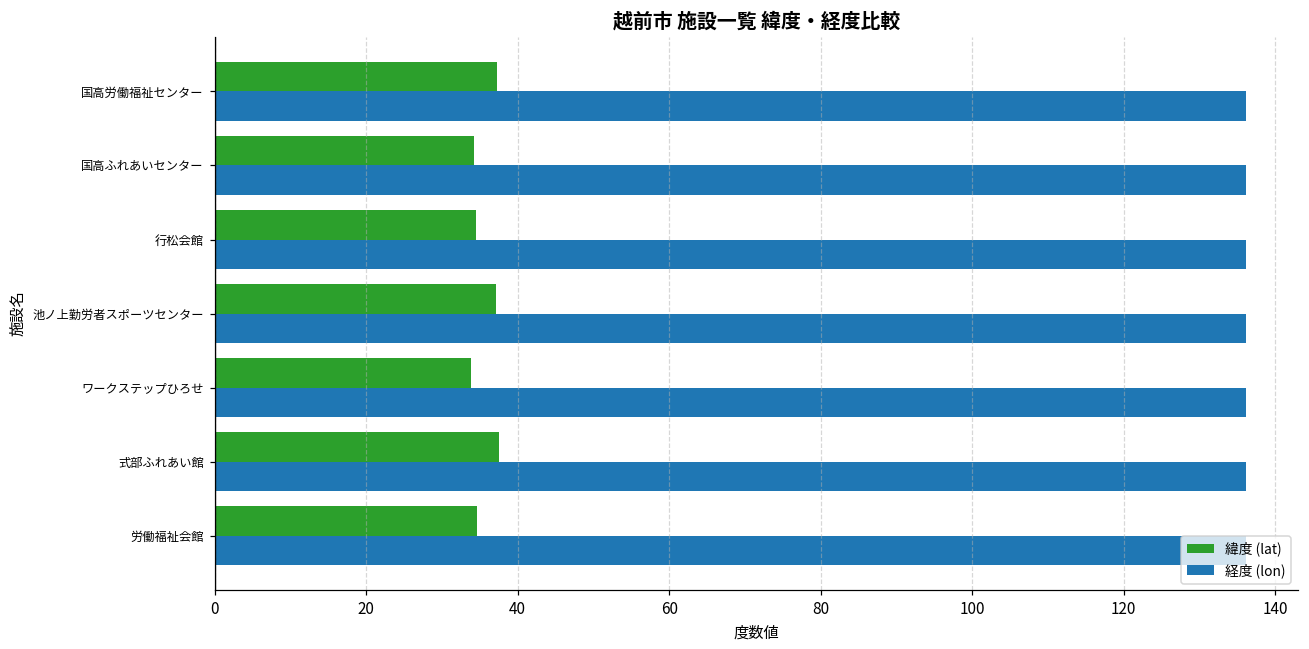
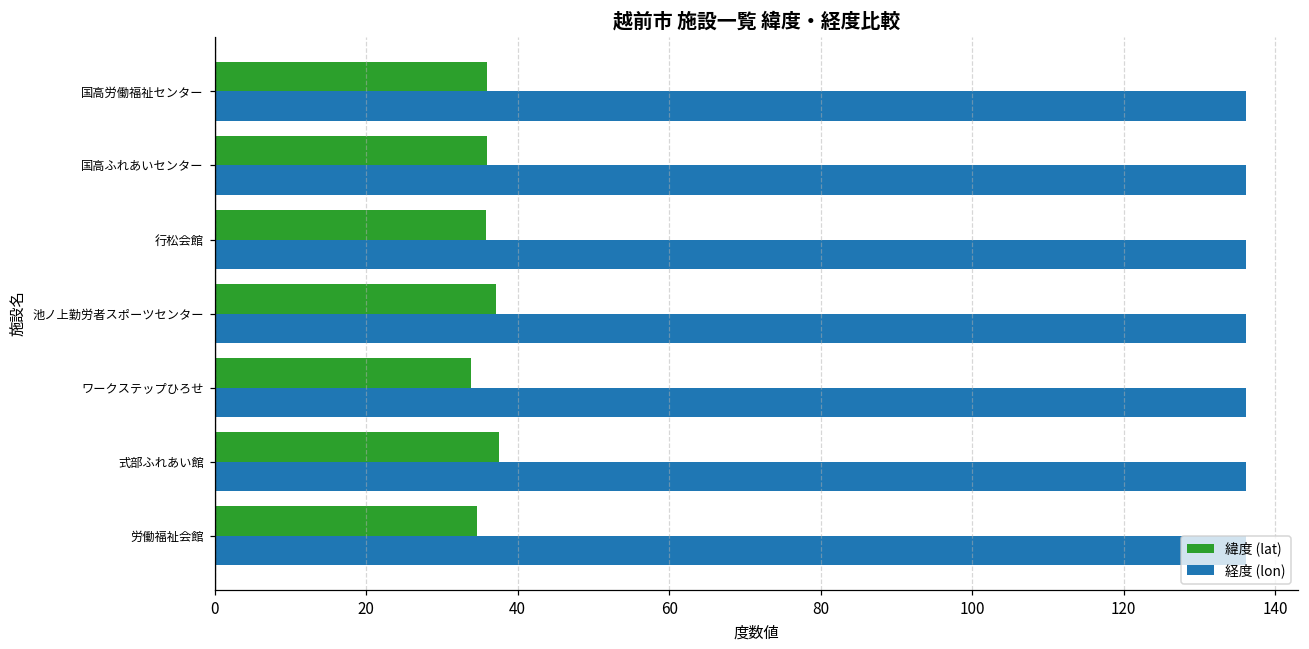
  {
    "緯度 (lat)": {
-     "国高労働福祉センター": 37,
-     "国高ふれあいセンター": 34,
-     "行松会館": 35,
+     "国高労働福祉センター": 36,
+     "国高ふれあいセンター": 36,
+     "行松会館": 36,
      "池ノ上勤労者スポーツセンター": 37,
      "ワークステップひろせ": 34,
      "式部ふれあい館": 37,
      "労働福祉会館": 35
    },
    "経度 (lon)": {
      "国高労働福祉センター": 136,
      "国高ふれあいセンター": 136,
      "行松会館": 136,
      "池ノ上勤労者スポーツセンター": 136,
      "ワークステップひろせ": 136,
      "式部ふれあい館": 136
    }
  }
